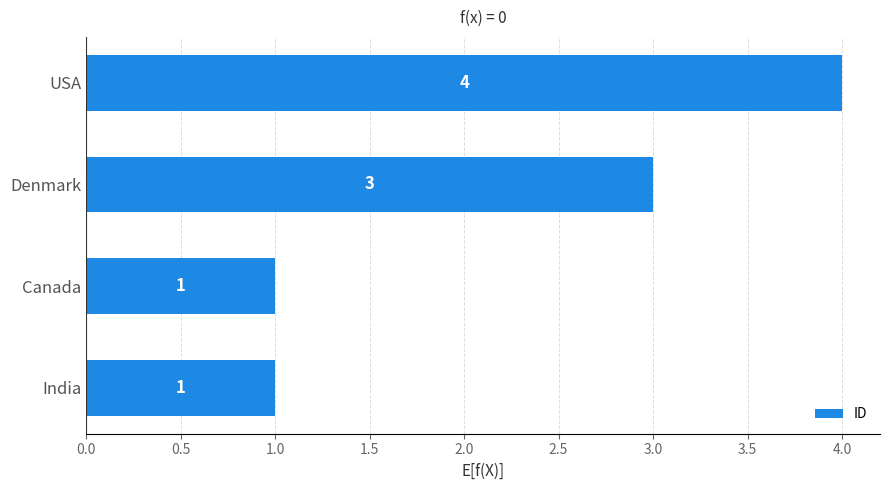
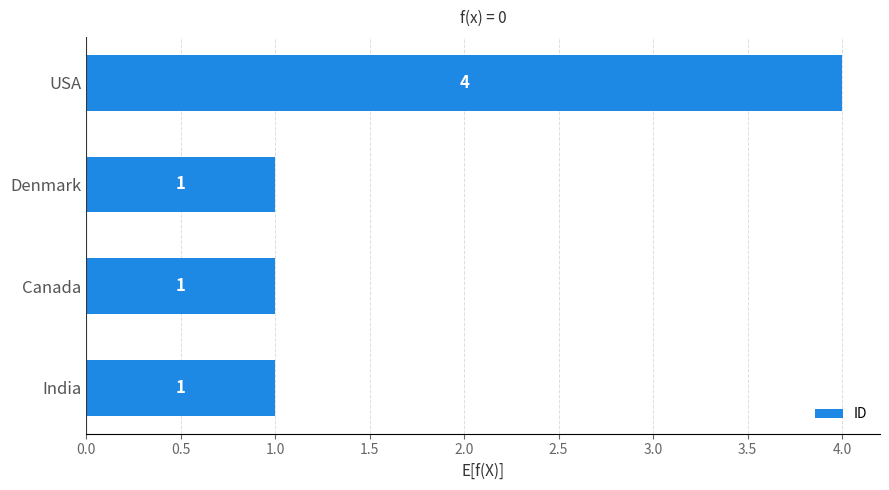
  {
    "USA": 4,
-   "Denmark": 3,
+   "Denmark": 1,
    "Canada": 1,
    "India": 1
  }
